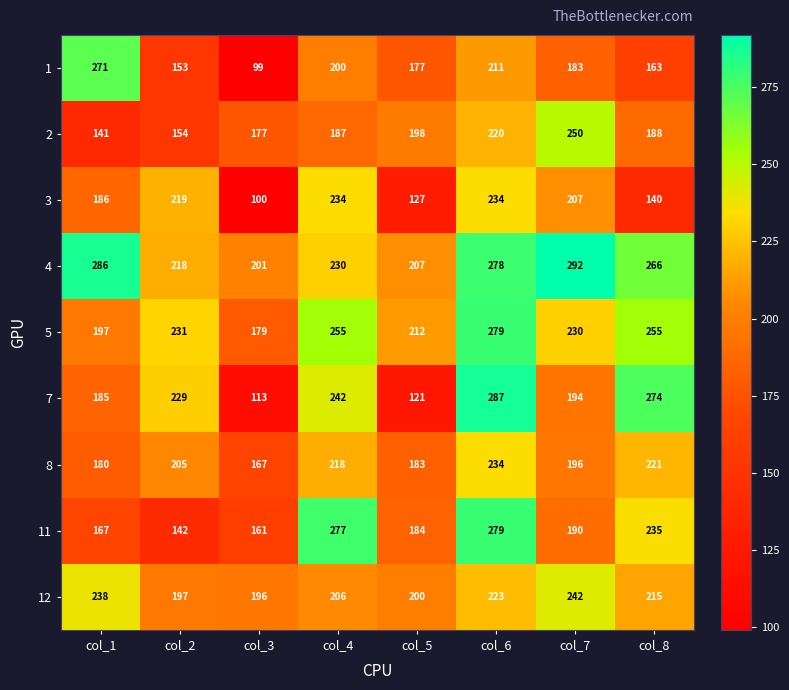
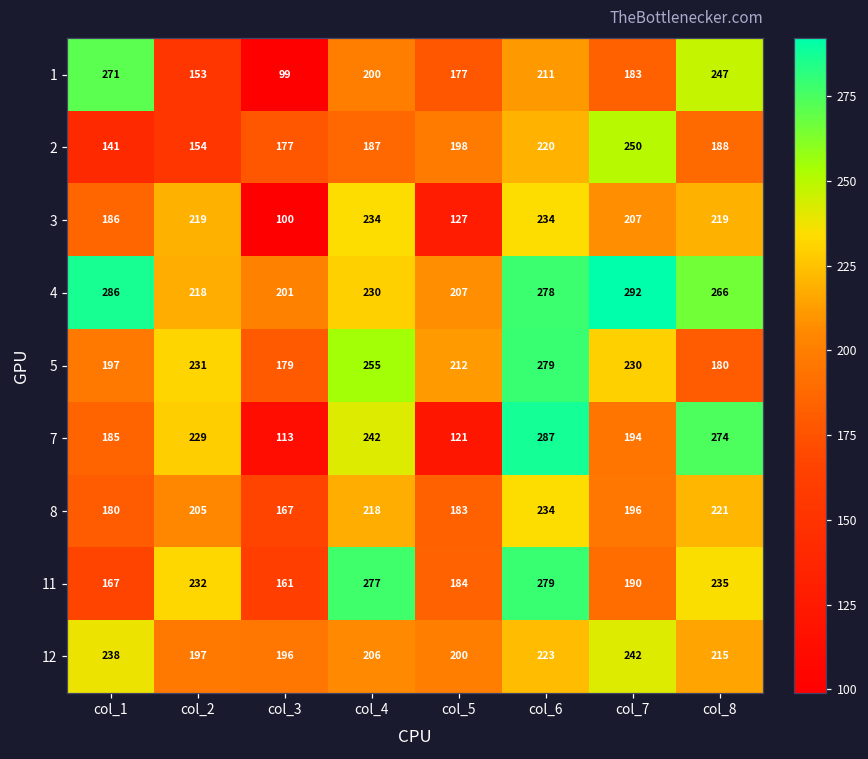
  {
    "1": {
      "col_1": 271,
      "col_2": 153,
      "col_3": 99,
      "col_4": 200,
      "col_5": 177,
      "col_6": 211,
      "col_7": 183,
-     "col_8": 163
+     "col_8": 247
    },
    "2": {
      "col_1": 141,
      "col_2": 154,
      "col_3": 177,
      "col_4": 187,
      "col_5": 198,
      "col_6": 220,
      "col_7": 250,
      "col_8": 188
    },
    "3": {
      "col_1": 186,
      "col_2": 219,
      "col_3": 100,
      "col_4": 234,
      "col_5": 127,
      "col_6": 234,
      "col_7": 207,
-     "col_8": 140
+     "col_8": 219
    },
    "4": {
      "col_1": 286,
      "col_2": 218,
      "col_3": 201,
      "col_4": 230,
      "col_5": 207,
      "col_6": 278,
      "col_7": 292,
      "col_8": 266
    },
    "5": {
      "col_1": 197,
      "col_2": 231,
      "col_3": 179,
      "col_4": 255,
      "col_5": 212,
      "col_6": 279,
      "col_7": 230,
-     "col_8": 255
+     "col_8": 180
    },
    "7": {
      "col_1": 185,
      "col_2": 229,
      "col_3": 113,
      "col_4": 242,
      "col_5": 121,
      "col_6": 287,
      "col_7": 194,
      "col_8": 274
    },
    "8": {
      "col_1": 180,
      "col_2": 205,
      "col_3": 167,
      "col_4": 218,
      "col_5": 183,
      "col_6": 234,
      "col_7": 196,
      "col_8": 221
    },
    "11": {
      "col_1": 167,
-     "col_2": 142,
+     "col_2": 232,
      "col_3": 161,
      "col_4": 277,
      "col_5": 184,
      "col_6": 279,
      "col_7": 190,
      "col_8": 235
    },
    "12": {
      "col_1": 238,
      "col_2": 197,
      "col_3": 196,
      "col_4": 206,
      "col_5": 200,
      "col_6": 223,
      "col_7": 242,
      "col_8": 215
    }
  }
